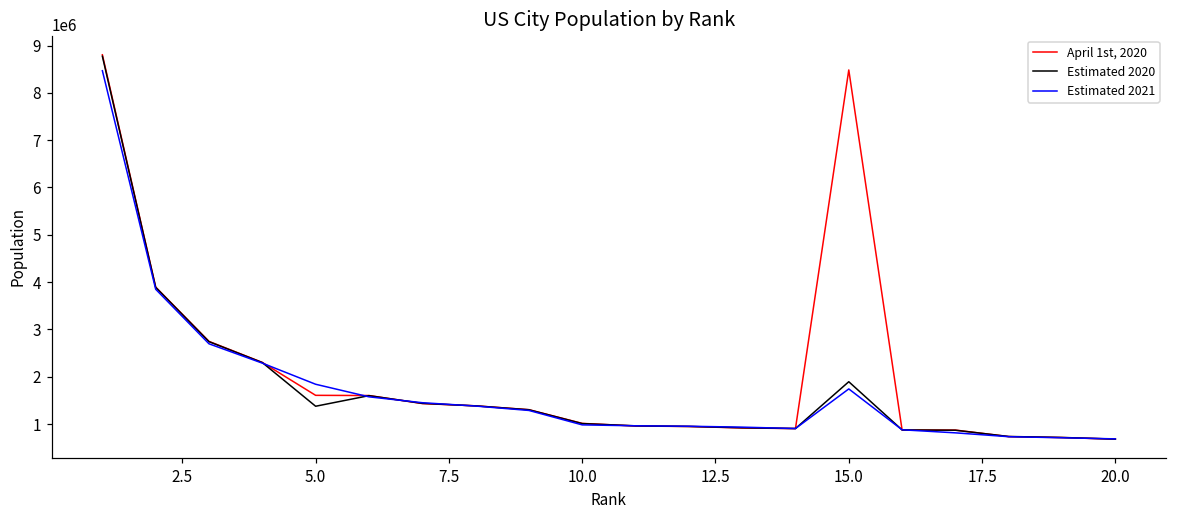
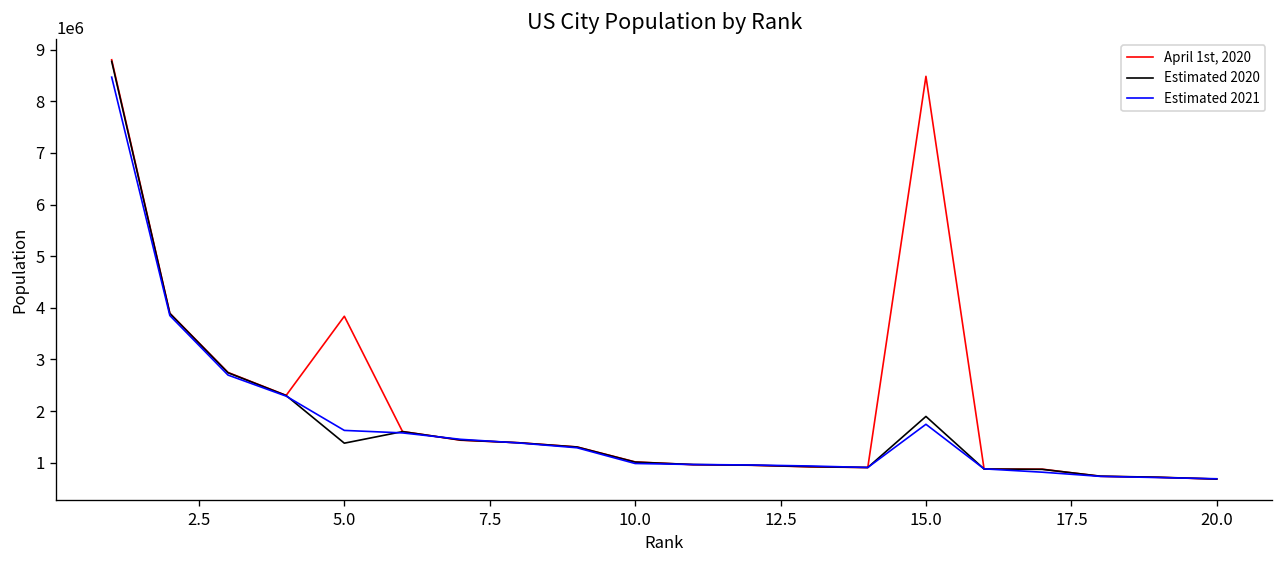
  {
    "April 1st, 2020": {
-     "5.0": 1600000,
+     "5.0": 3800000,
      "15.0": 8500000
    },
    "Estimated 2020": {
      "5.0": 1400000,
      "15.0": 1900000
    },
    "Estimated 2021": {
-     "5.0": 1800000,
+     "5.0": 1600000,
      "15.0": 1700000
    }
  }
